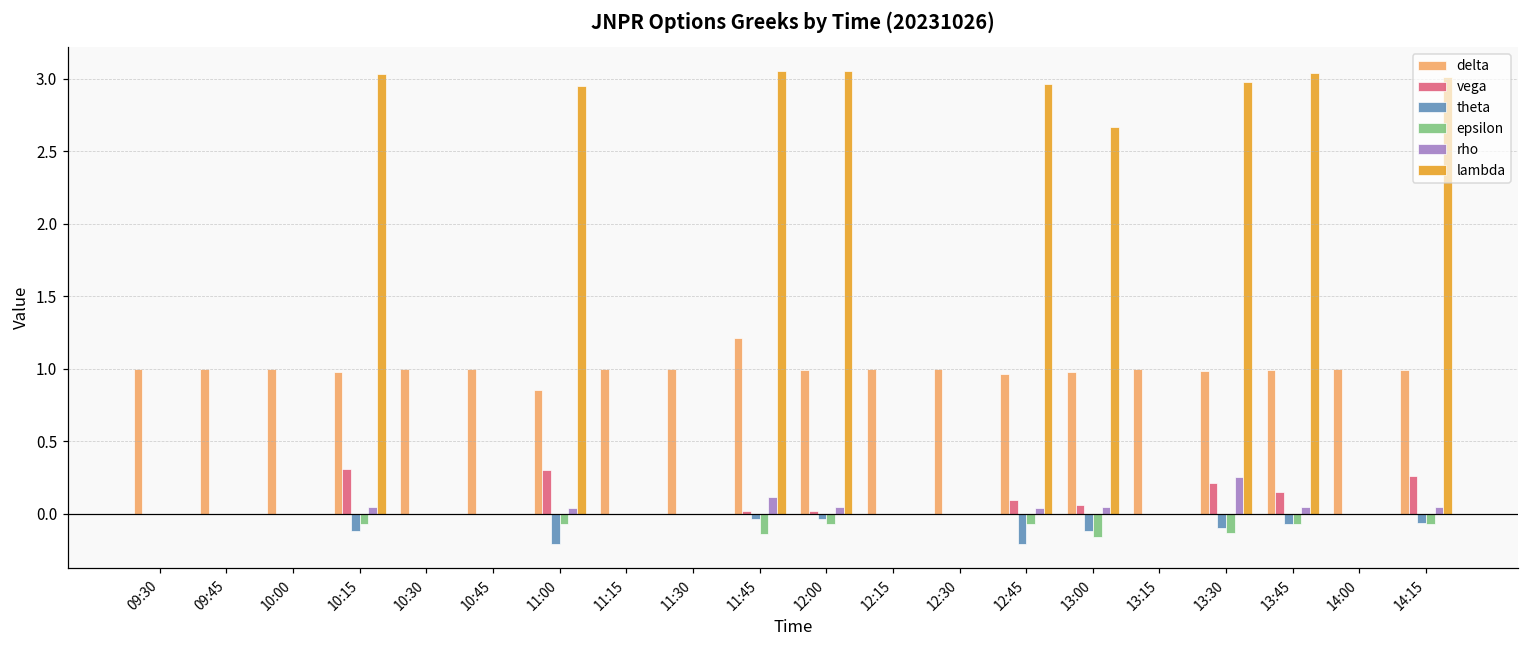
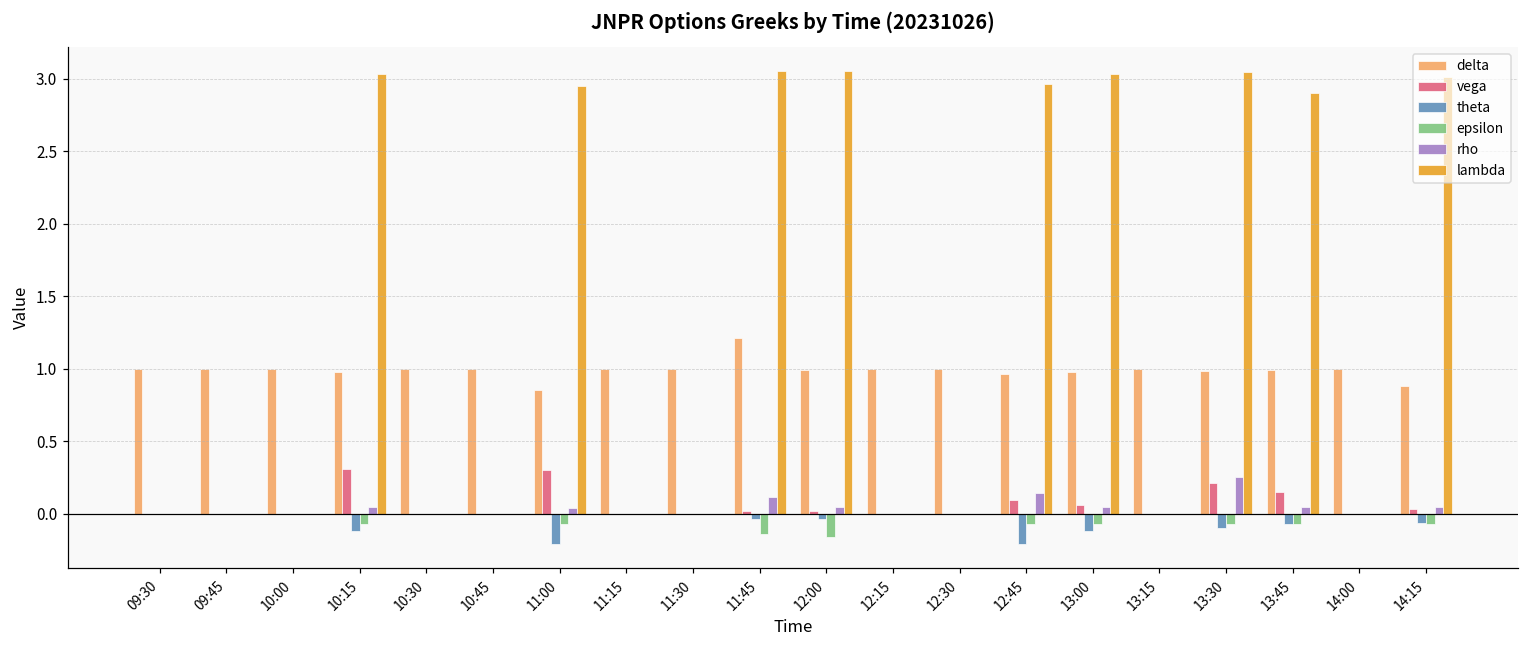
  {
    "delta": {
      "09:30": 1.00,
      "09:45": 1.00,
      "10:00": 1.00,
      "10:15": 0.98,
      "10:30": 1.00,
      "10:45": 1.00,
      "11:00": 0.86,
      "11:15": 1.00,
      "11:30": 1.00,
      "11:45": 1.21,
      "12:00": 0.99,
      "12:15": 1.00,
      "12:30": 1.00,
      "12:45": 0.97,
      "13:00": 0.98,
      "13:15": 1.00,
      "13:30": 0.98,
      "13:45": 0.99,
      "14:00": 1.00,
-     "14:15": 0.99
+     "14:15": 0.88
    },
    "vega": {
      "09:30": 0.00,
      "09:45": 0.00,
      "10:00": 0.00,
      "10:15": 0.31,
      "10:30": 0.00,
      "10:45": 0.00,
      "11:00": 0.30,
      "11:15": 0.00,
      "11:30": 0.00,
      "11:45": 0.02,
      "12:00": 0.02,
      "12:15": 0.00,
      "12:30": 0.00,
      "12:45": 0.10,
      "13:00": 0.06,
      "13:15": 0.00,
      "13:30": 0.22,
      "13:45": 0.15,
      "14:00": 0.00,
-     "14:15": 0.26
+     "14:15": 0.04
    },
    "theta": {
      "09:30": 0.00,
      "09:45": 0.00,
      "10:00": 0.00,
      "10:15": -0.12,
      "10:30": 0.00,
      "10:45": 0.00,
      "11:00": -0.21,
      "11:15": 0.00,
      "11:30": 0.00,
      "11:45": -0.03,
      "12:00": -0.03,
      "12:15": 0.00,
      "12:30": 0.00,
      "12:45": -0.21,
      "13:00": -0.12,
      "13:15": 0.00,
      "13:30": -0.09,
      "13:45": -0.07,
      "14:00": 0.00,
      "14:15": -0.06
    },
    "epsilon": {
      "09:30": 0.00,
      "09:45": 0.00,
      "10:00": 0.00,
      "10:15": -0.07,
      "10:30": 0.00,
      "10:45": 0.00,
      "11:00": -0.07,
      "11:15": 0.00,
      "11:30": 0.00,
      "11:45": -0.14,
-     "12:00": -0.07,
+     "12:00": -0.16,
      "12:15": 0.00,
      "12:30": 0.00,
      "12:45": -0.07,
-     "13:00": -0.16,
+     "13:00": -0.07,
      "13:15": 0.00,
-     "13:30": -0.13,
+     "13:30": -0.07,
      "13:45": -0.07,
      "14:00": 0.00,
      "14:15": -0.07
    },
    "rho": {
      "09:30": 0.00,
      "09:45": 0.00,
      "10:00": 0.00,
      "10:15": 0.05,
      "10:30": 0.00,
      "10:45": 0.00,
      "11:00": 0.04,
      "11:15": 0.00,
      "11:30": 0.00,
      "11:45": 0.12,
      "12:00": 0.05,
      "12:15": 0.00,
      "12:30": 0.00,
-     "12:45": 0.04,
+     "12:45": 0.15,
      "13:00": 0.05,
      "13:15": 0.00,
      "13:30": 0.25,
      "13:45": 0.05,
      "14:00": 0.00,
      "14:15": 0.05
    },
    "lambda": {
      "09:30": 0.00,
      "09:45": 0.00,
      "10:00": 0.00,
      "10:15": 3.03,
      "10:30": 0.00,
      "10:45": 0.00,
      "11:00": 2.95,
      "11:15": 0.00,
      "11:30": 0.00,
      "11:45": 3.06,
      "12:00": 3.06,
      "12:15": 0.00,
      "12:30": 0.00,
      "12:45": 2.96,
-     "13:00": 2.67,
+     "13:00": 3.03,
      "13:15": 0.00,
-     "13:30": 2.98,
-     "13:45": 3.04,
+     "13:30": 3.05,
+     "13:45": 2.90,
      "14:00": 0.00
    }
  }
